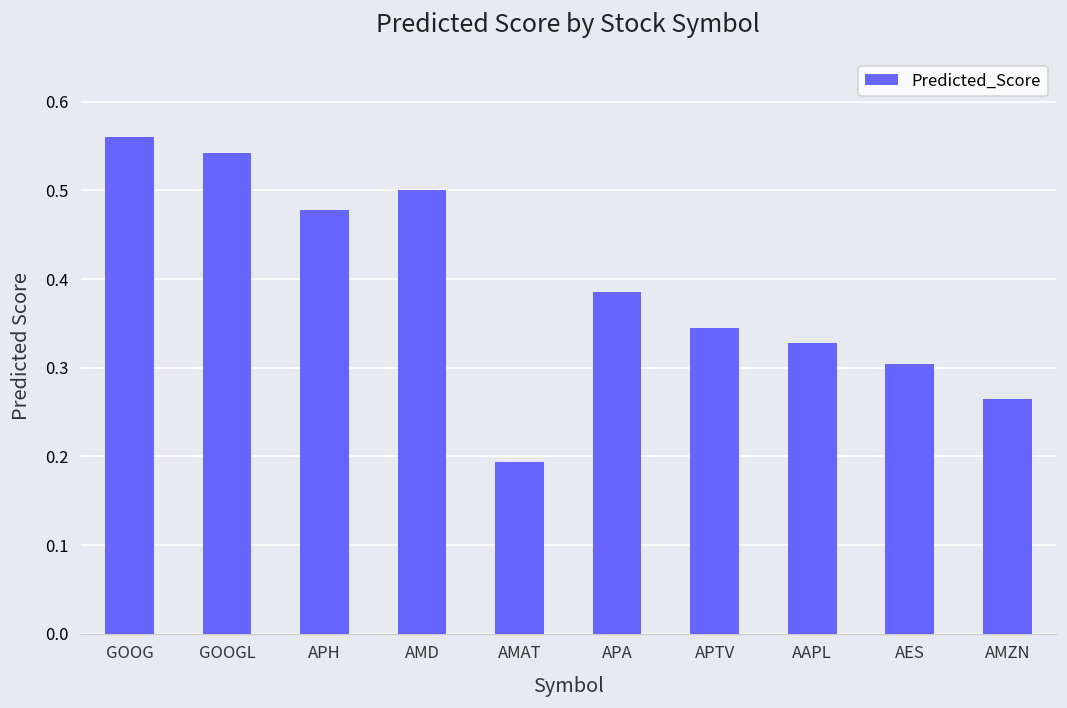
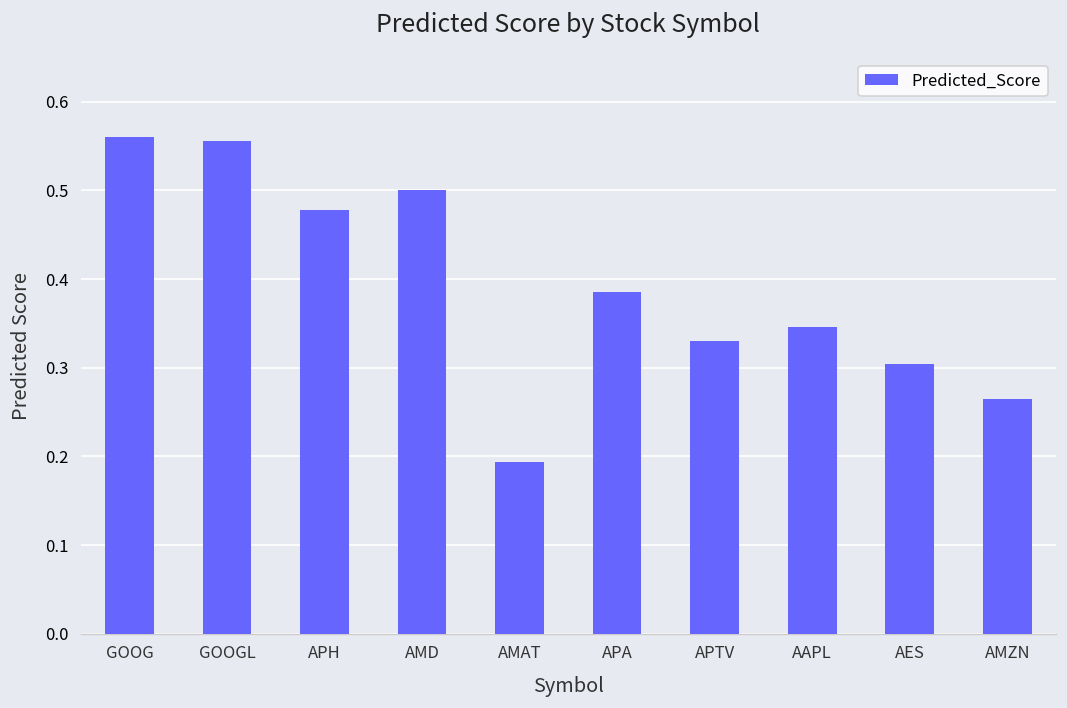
  {
    "GOOG": 0.56,
-   "GOOGL": 0.54,
+   "GOOGL": 0.56,
    "APH": 0.48,
    "AMD": 0.50,
    "AMAT": 0.19,
    "APA": 0.39,
-   "APTV": 0.35,
-   "AAPL": 0.33,
+   "APTV": 0.33,
+   "AAPL": 0.35,
    "AES": 0.30,
    "AMZN": 0.27
  }
